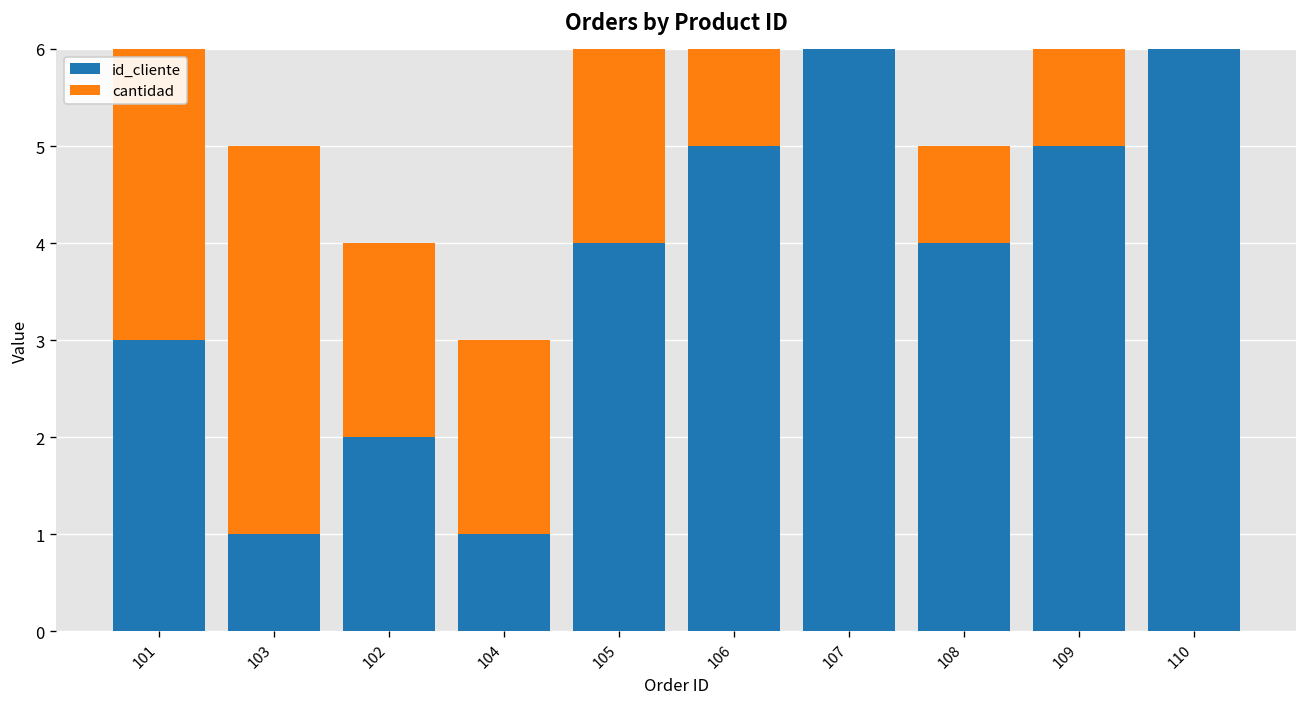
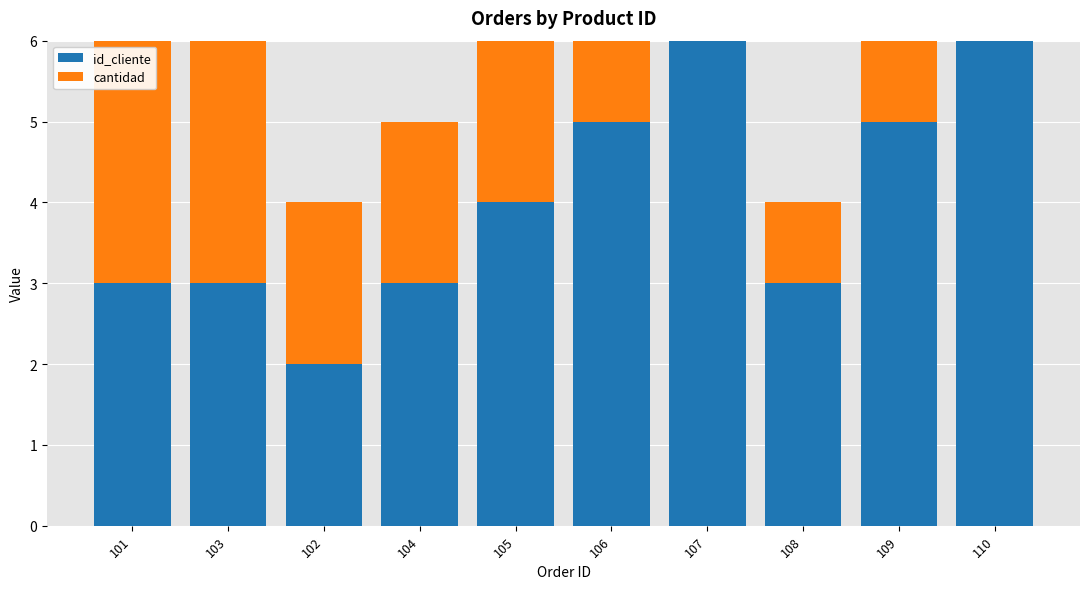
  {
    "id_cliente": {
      "101": 3,
-     "103": 1,
+     "103": 3,
      "102": 2,
-     "104": 1,
+     "104": 3,
      "105": 4,
      "106": 5,
      "107": 6,
-     "108": 4,
+     "108": 3,
      "109": 5,
      "110": 6
    },
    "cantidad": {
      "101": 3,
      "102": 2,
      "104": 2,
      "105": 2,
      "106": 1,
      "108": 1,
      "109": 1
    }
  }
